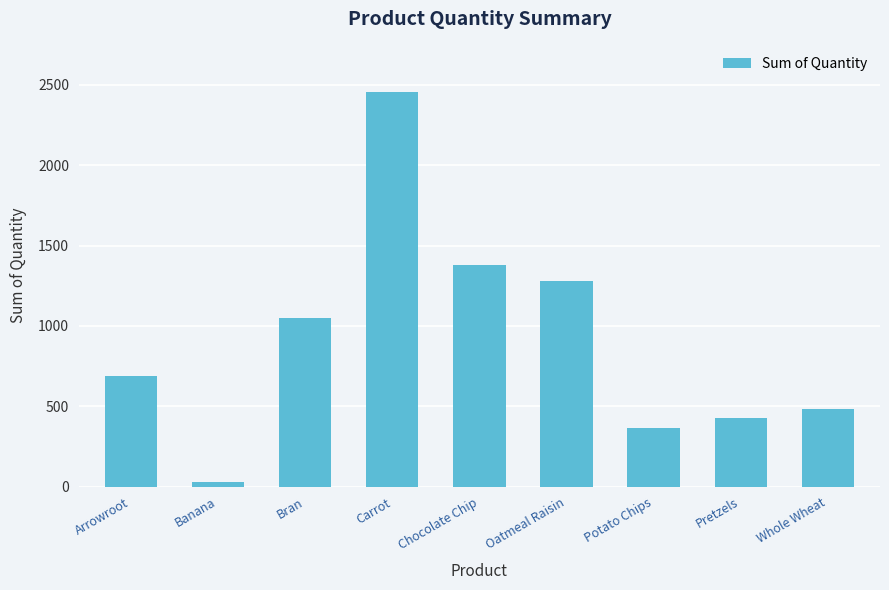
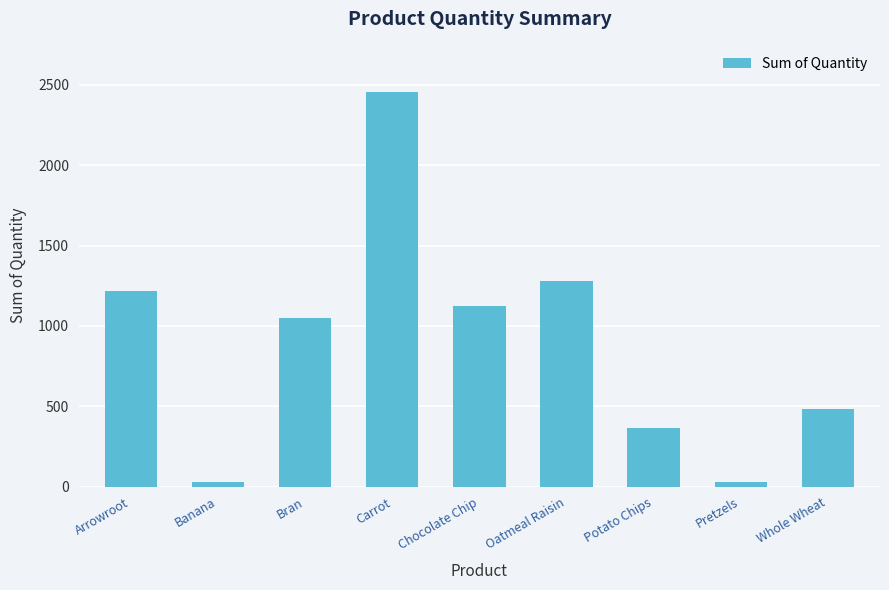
  {
-   "Arrowroot": 690,
+   "Arrowroot": 1220,
    "Banana": 30,
    "Bran": 1050,
    "Carrot": 2460,
-   "Chocolate Chip": 1380,
+   "Chocolate Chip": 1120,
    "Oatmeal Raisin": 1280,
    "Potato Chips": 360,
-   "Pretzels": 430,
+   "Pretzels": 30,
    "Whole Wheat": 480
  }
